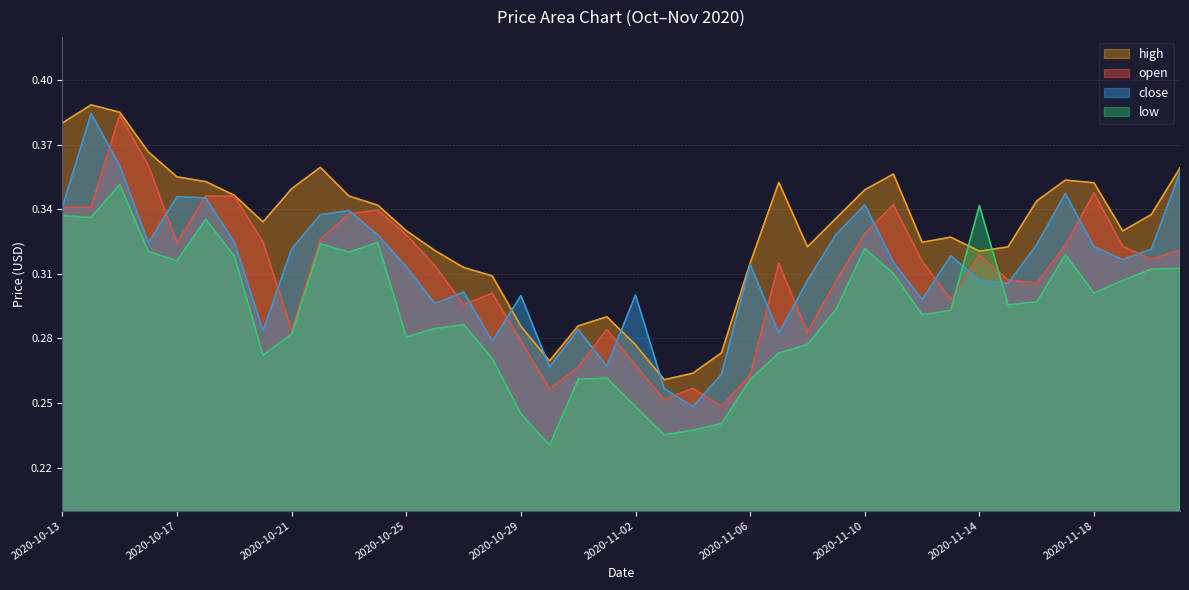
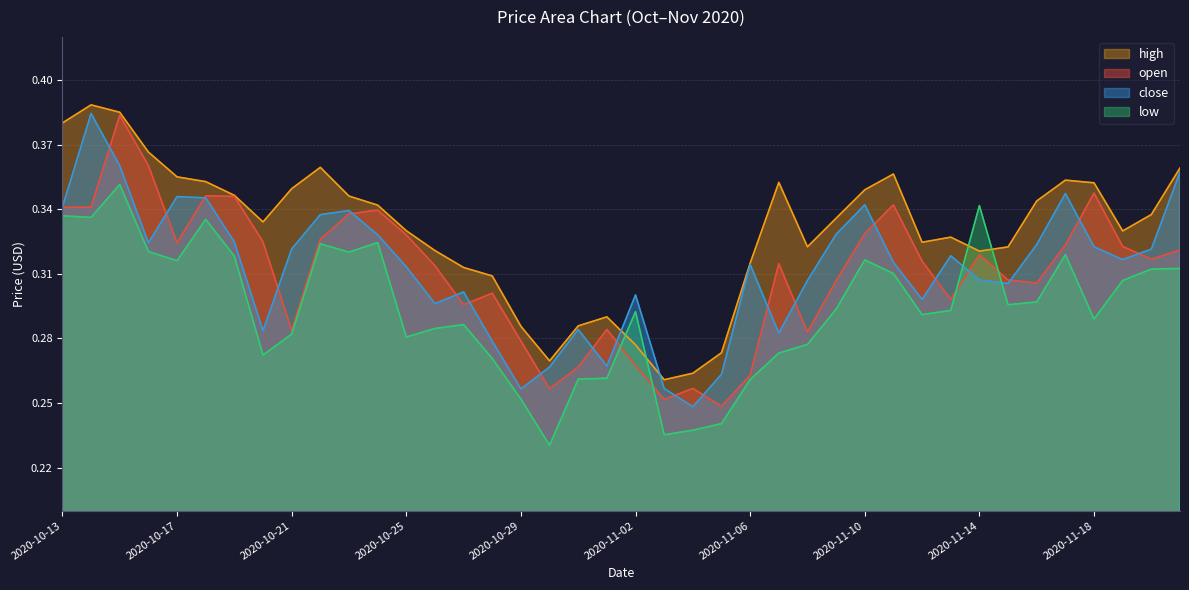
  {
    "close": {
      "2020-10-17": 0.346,
      "2020-10-21": 0.322,
      "2020-10-25": 0.313,
-     "2020-10-29": 0.300,
+     "2020-10-29": 0.257,
      "2020-11-02": 0.300,
      "2020-11-10": 0.342,
      "2020-11-14": 0.307,
      "2020-11-18": 0.323
    },
    "low": {
      "2020-10-13": 0.337,
      "2020-10-17": 0.316,
      "2020-10-21": 0.282,
      "2020-10-25": 0.281,
-     "2020-10-29": 0.245,
-     "2020-11-02": 0.248,
+     "2020-10-29": 0.252,
+     "2020-11-02": 0.292,
      "2020-11-06": 0.261,
-     "2020-11-10": 0.322,
+     "2020-11-10": 0.316,
      "2020-11-14": 0.342,
-     "2020-11-18": 0.301
+     "2020-11-18": 0.289
    }
  }
